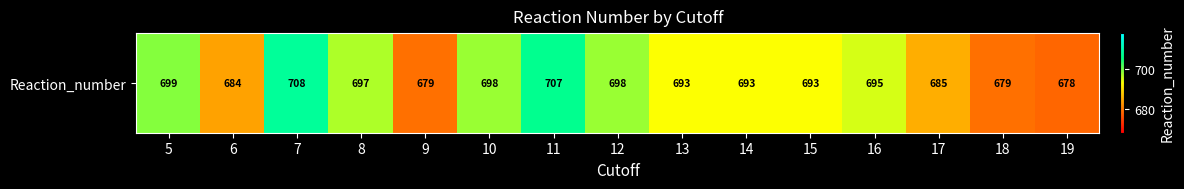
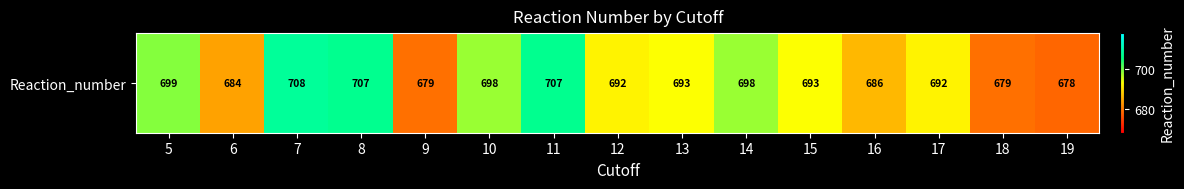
  {
    "Reaction_number": {
      "5": 699,
      "6": 684,
      "7": 708,
-     "8": 697,
+     "8": 707,
      "9": 679,
      "10": 698,
      "11": 707,
-     "12": 698,
+     "12": 692,
      "13": 693,
-     "14": 693,
+     "14": 698,
      "15": 693,
-     "16": 695,
-     "17": 685,
+     "16": 686,
+     "17": 692,
      "18": 679,
      "19": 678
    }
  }
